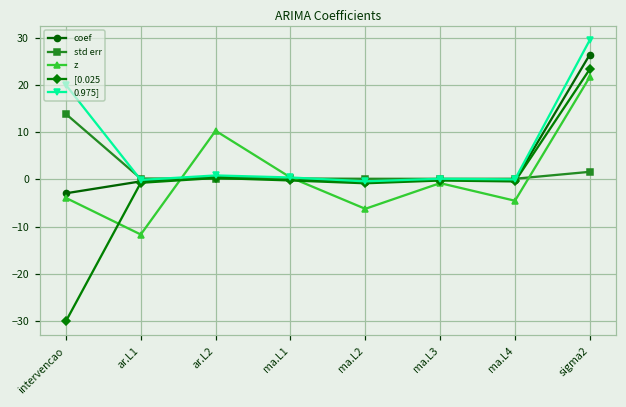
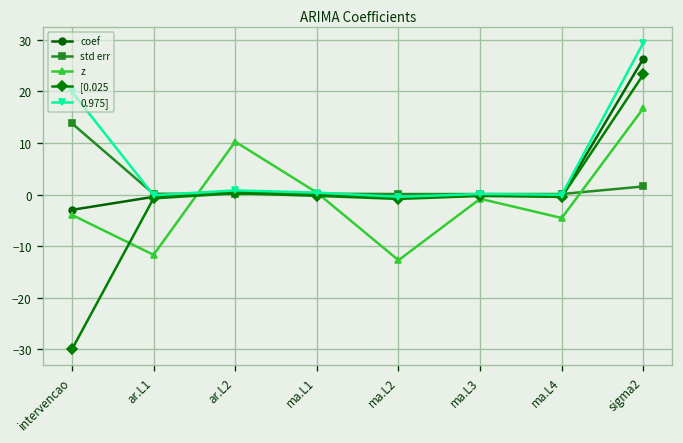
  {
    "z": {
      "intervencao": -4,
      "ar.L1": -12,
      "ar.L2": 10,
-     "ma.L2": -6,
+     "ma.L2": -13,
      "ma.L4": -5,
-     "sigma2": 22
+     "sigma2": 17
    },
    "0.975]": {
      "sigma2": 29
    }
  }
